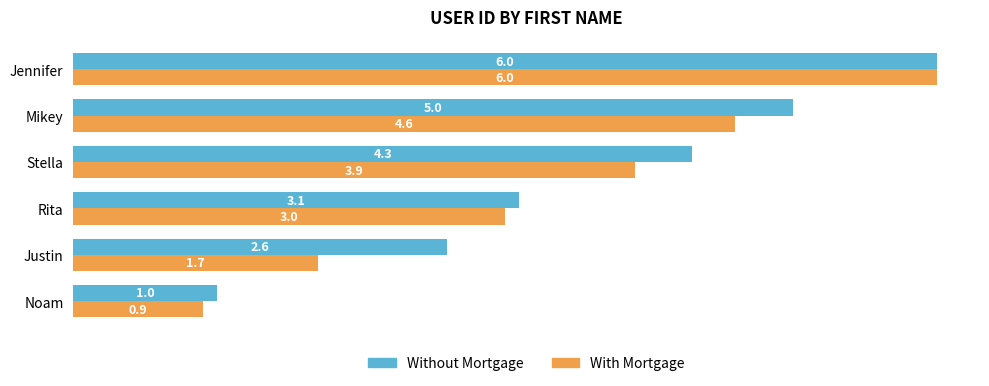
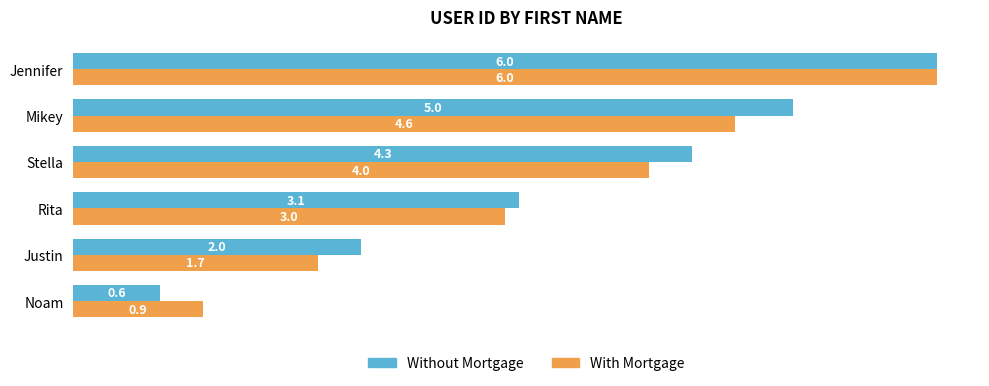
  {
    "Without Mortgage": {
      "Jennifer": 6.0,
      "Mikey": 5.0,
      "Stella": 4.3,
      "Rita": 3.1,
-     "Justin": 2.6,
-     "Noam": 1.0
+     "Justin": 2.0,
+     "Noam": 0.6
    },
    "With Mortgage": {
      "Jennifer": 6.0,
      "Mikey": 4.6,
-     "Stella": 3.9,
+     "Stella": 4.0,
      "Rita": 3.0,
      "Justin": 1.7,
      "Noam": 0.9
    }
  }
